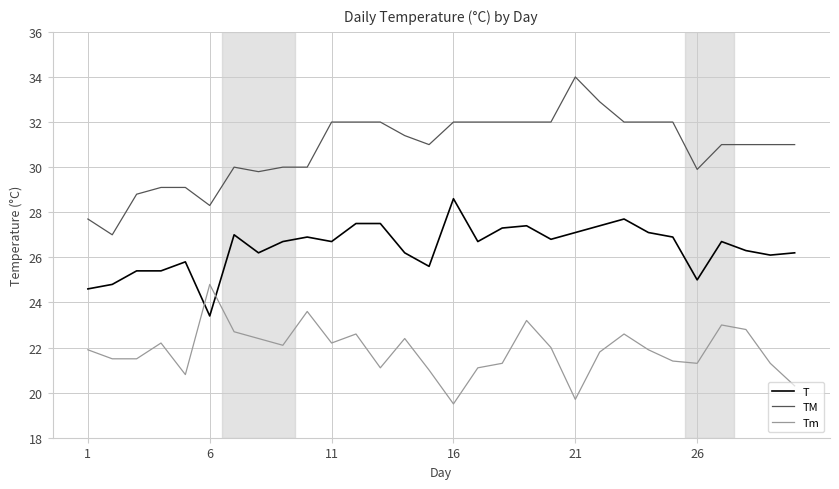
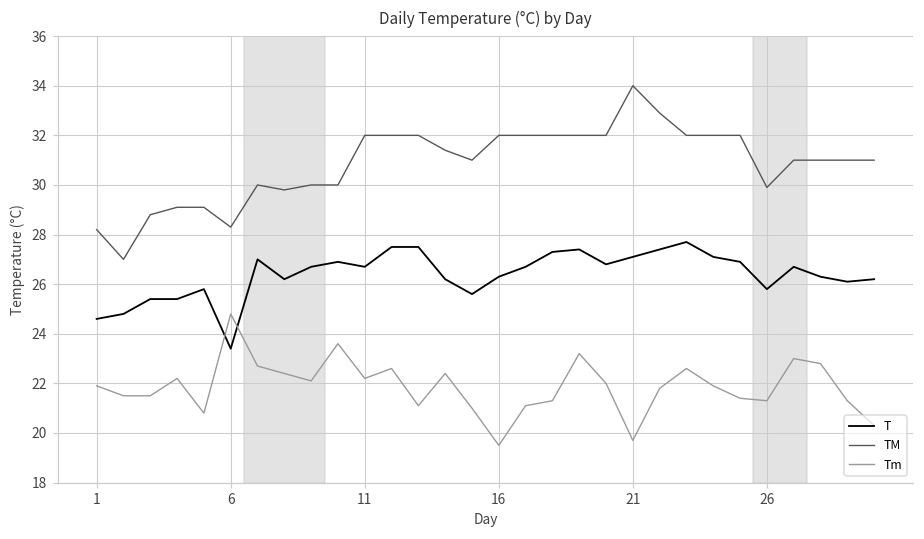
  {
    "T": {
      "1": 24.6,
      "6": 23.4,
      "11": 26.7,
-     "16": 28.6,
+     "16": 26.3,
      "21": 27.1,
-     "26": 25.0
+     "26": 25.8
    },
    "TM": {
-     "1": 27.7,
+     "1": 28.2,
      "6": 28.3,
      "11": 32.0,
      "16": 32.0,
      "21": 34.0,
      "26": 29.9
    },
    "Tm": {
      "1": 21.9,
      "6": 24.8,
      "11": 22.2,
      "16": 19.5,
      "21": 19.7,
      "26": 21.3
    }
  }
